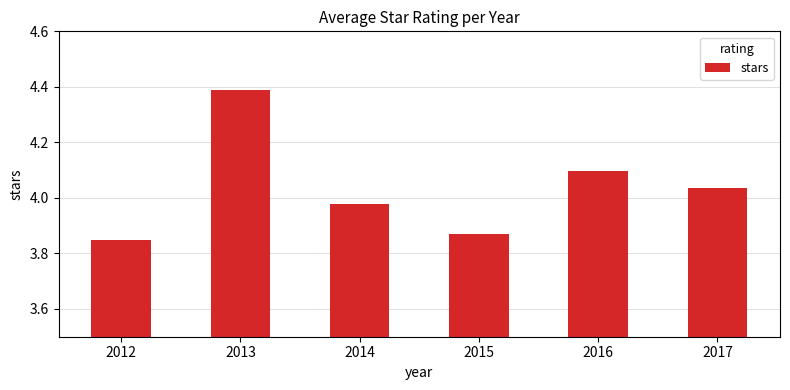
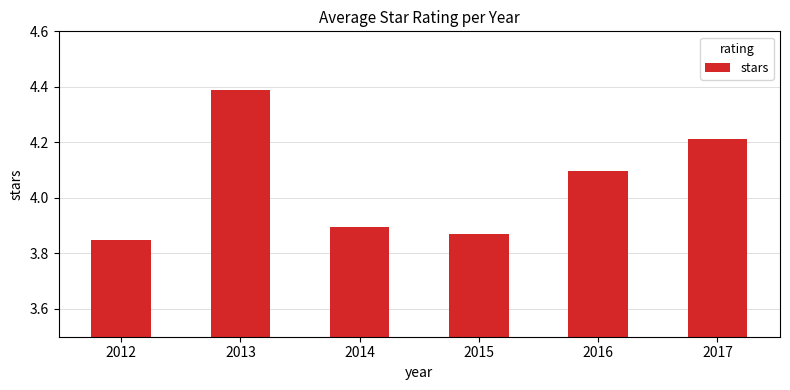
  {
    "2012": 3.85,
    "2013": 4.39,
-   "2014": 3.98,
+   "2014": 3.90,
    "2015": 3.87,
    "2016": 4.10,
-   "2017": 4.04
+   "2017": 4.21
  }
